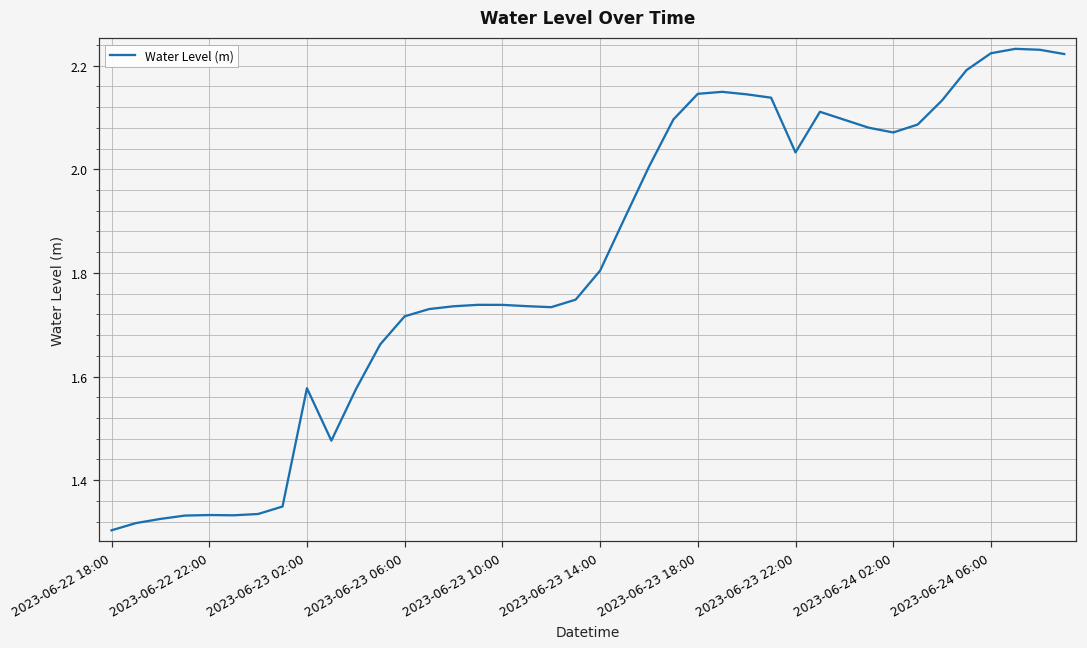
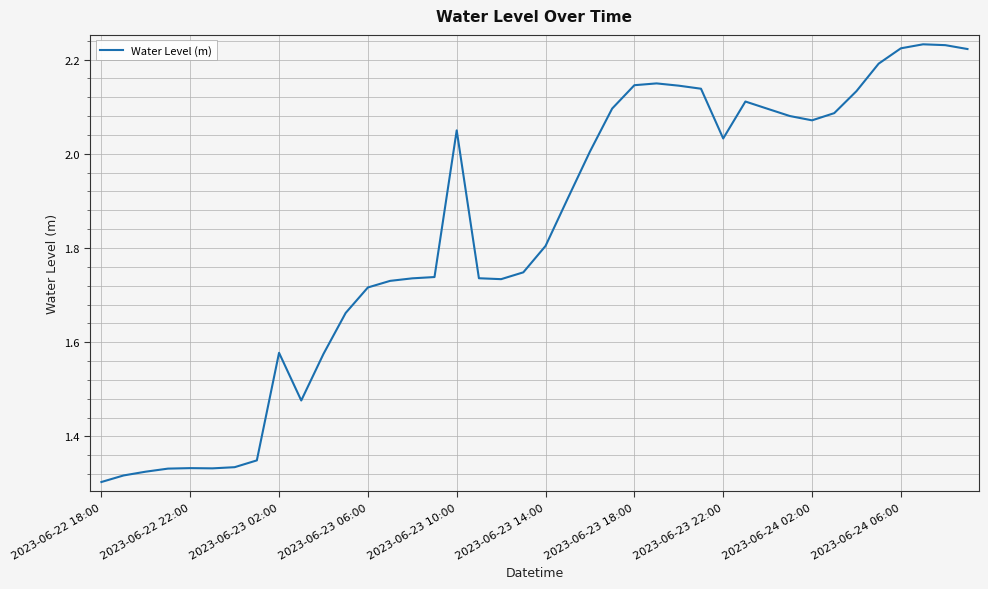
  {
    "2023-06-22 18:00": 1.30,
    "2023-06-22 22:00": 1.33,
    "2023-06-23 02:00": 1.58,
    "2023-06-23 06:00": 1.72,
-   "2023-06-23 10:00": 1.74,
+   "2023-06-23 10:00": 2.05,
    "2023-06-23 14:00": 1.80,
    "2023-06-23 18:00": 2.15,
    "2023-06-23 22:00": 2.03,
    "2023-06-24 02:00": 2.07,
    "2023-06-24 06:00": 2.22
  }
